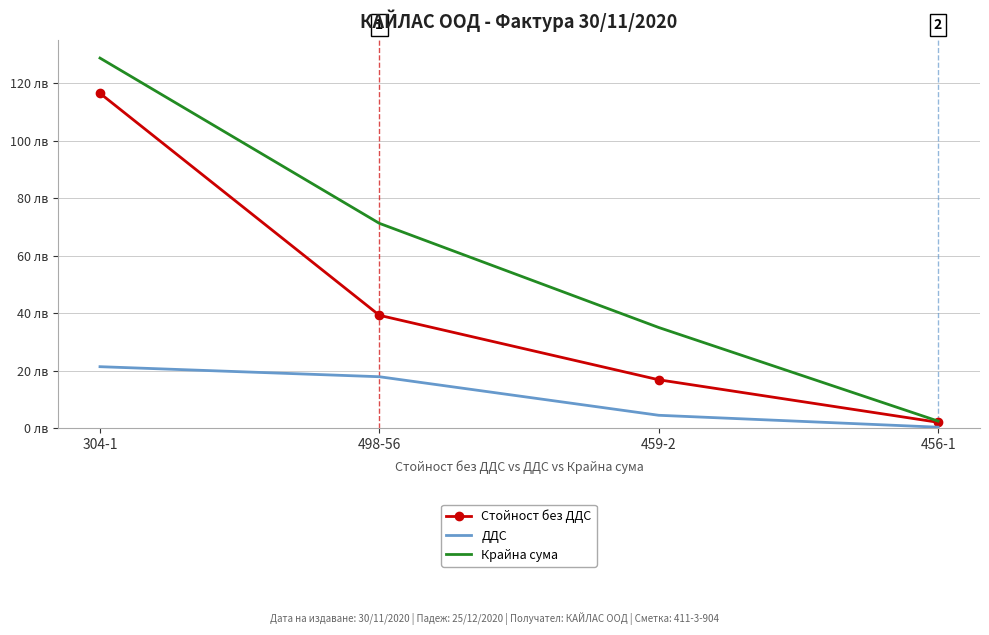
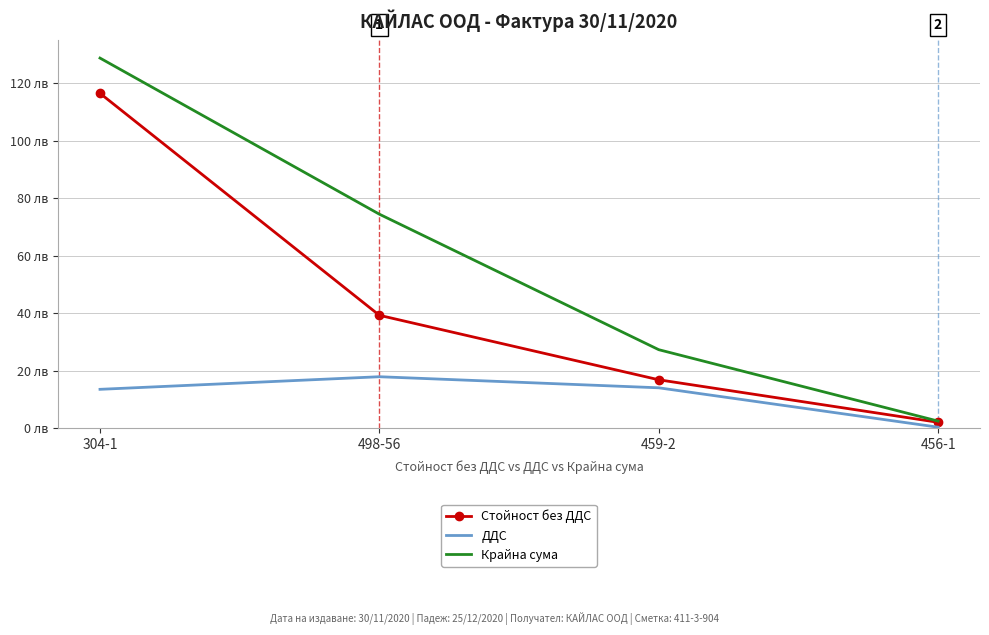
  {
    "Стойност без ДДС": {
      "304-1": "116 лв",
      "498-56": "39 лв",
      "459-2": "17 лв"
    },
    "ДДС": {
-     "304-1": "21 лв",
+     "304-1": "14 лв",
      "498-56": "18 лв",
-     "459-2": "5 лв",
+     "459-2": "14 лв",
      "456-1": "0 лв"
    },
    "Крайна сума": {
      "304-1": "129 лв",
-     "498-56": "71 лв",
-     "459-2": "35 лв"
+     "498-56": "74 лв",
+     "459-2": "27 лв"
    }
  }
